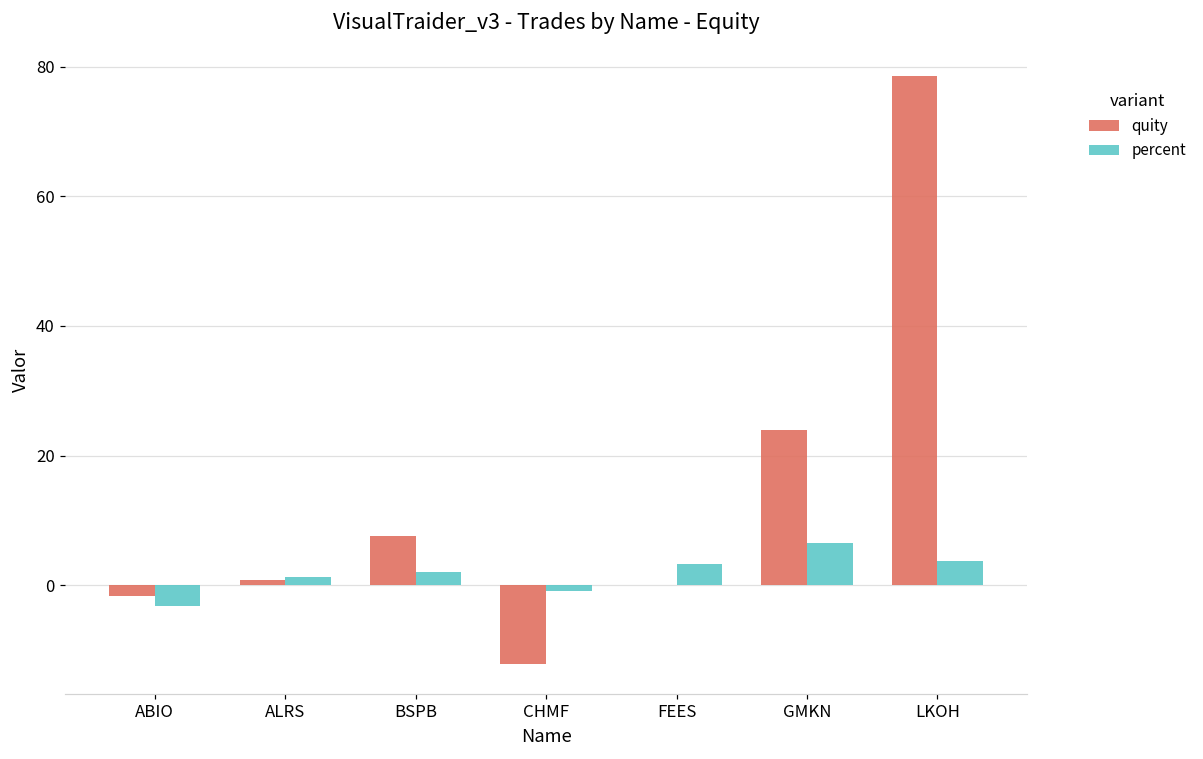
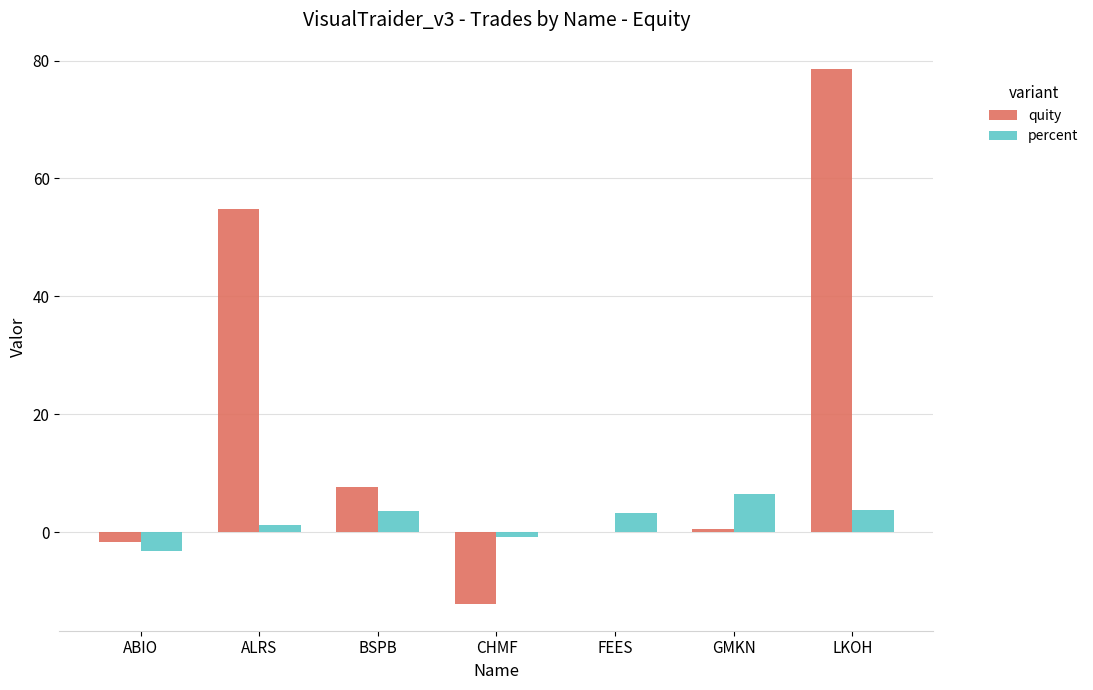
  {
    "quity": {
      "ABIO": -2,
-     "ALRS": 1,
+     "ALRS": 55,
      "BSPB": 8,
      "CHMF": -12,
-     "GMKN": 24,
+     "GMKN": 0,
      "LKOH": 79
    },
    "percent": {
      "ABIO": -3,
      "ALRS": 1,
-     "BSPB": 2,
+     "BSPB": 4,
      "CHMF": -1,
      "FEES": 3,
      "GMKN": 7,
      "LKOH": 4
    }
  }
